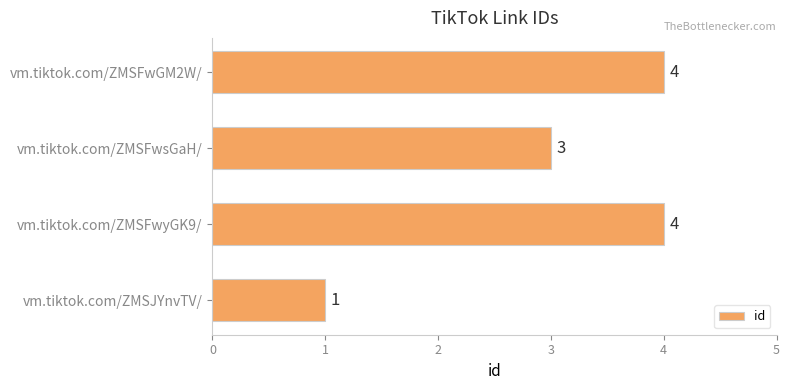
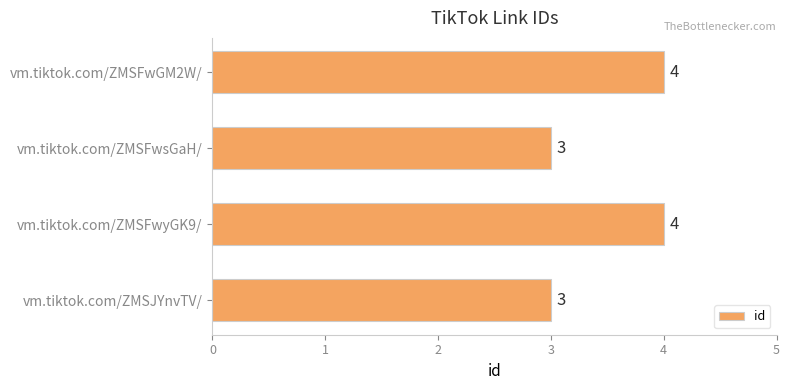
  {
    "vm.tiktok.com/ZMSFwGM2W/": 4,
    "vm.tiktok.com/ZMSFwsGaH/": 3,
    "vm.tiktok.com/ZMSFwyGK9/": 4,
-   "vm.tiktok.com/ZMSJYnvTV/": 1
+   "vm.tiktok.com/ZMSJYnvTV/": 3
  }
